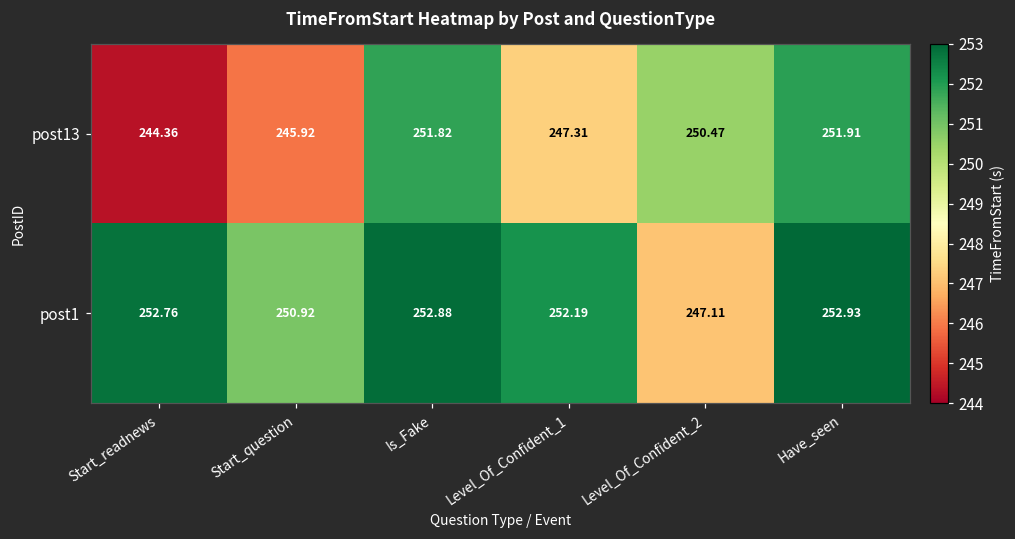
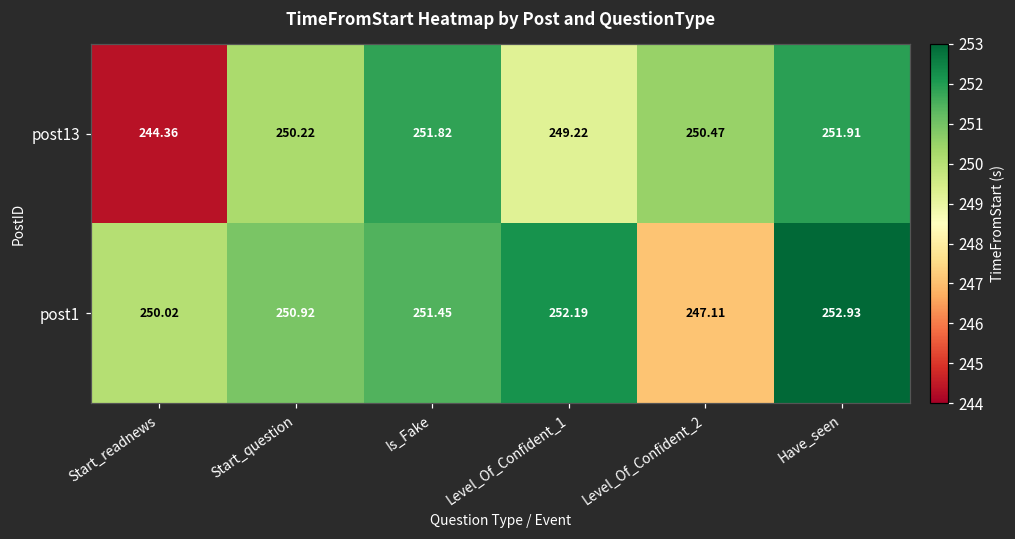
  {
    "post13": {
      "Start_readnews": 244.36,
-     "Start_question": 245.92,
+     "Start_question": 250.22,
      "Is_Fake": 251.82,
-     "Level_Of_Confident_1": 247.31,
+     "Level_Of_Confident_1": 249.22,
      "Level_Of_Confident_2": 250.47,
      "Have_seen": 251.91
    },
    "post1": {
-     "Start_readnews": 252.76,
+     "Start_readnews": 250.02,
      "Start_question": 250.92,
-     "Is_Fake": 252.88,
+     "Is_Fake": 251.45,
      "Level_Of_Confident_1": 252.19,
      "Level_Of_Confident_2": 247.11,
      "Have_seen": 252.93
    }
  }
